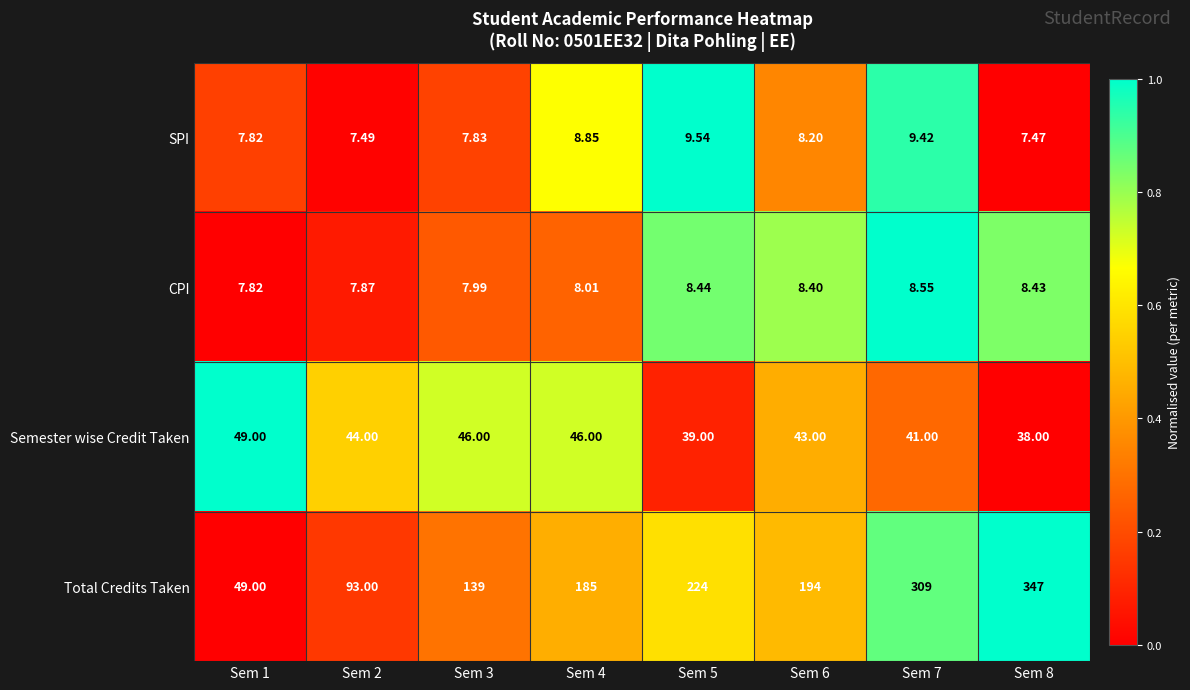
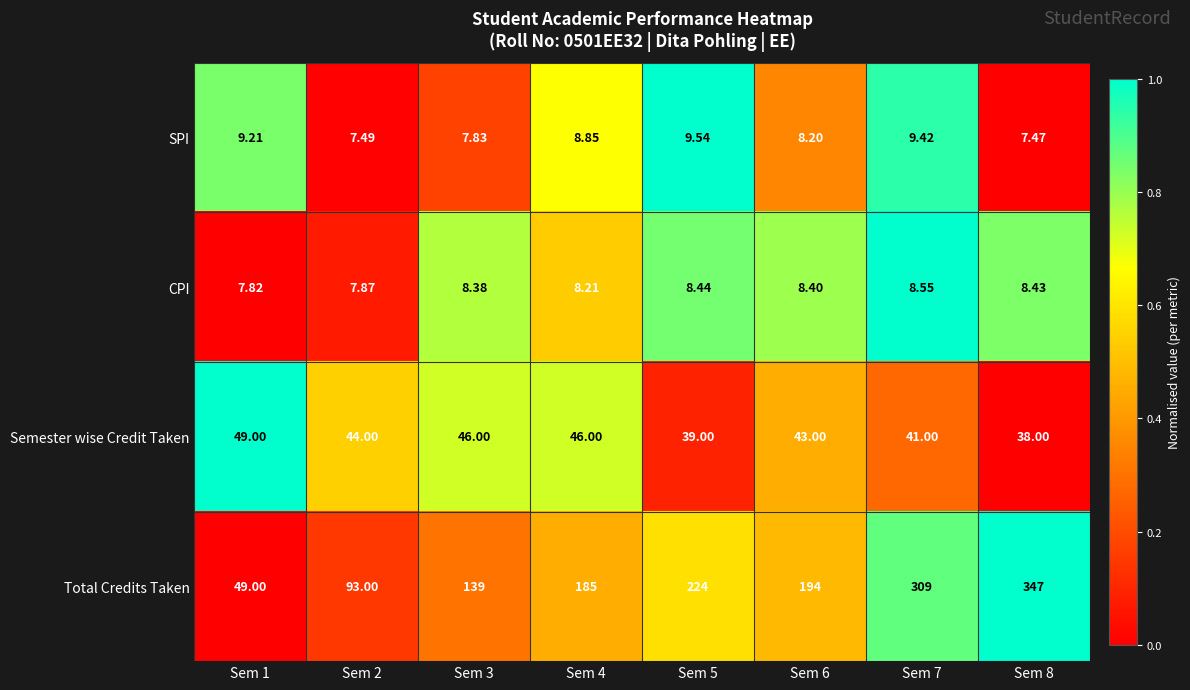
  {
    "SPI": {
-     "Sem 1": 7.82,
+     "Sem 1": 9.21,
      "Sem 2": 7.49,
      "Sem 3": 7.83,
      "Sem 4": 8.85,
      "Sem 5": 9.54,
      "Sem 6": 8.20,
      "Sem 7": 9.42,
      "Sem 8": 7.47
    },
    "CPI": {
      "Sem 1": 7.82,
      "Sem 2": 7.87,
-     "Sem 3": 7.99,
-     "Sem 4": 8.01,
+     "Sem 3": 8.38,
+     "Sem 4": 8.21,
      "Sem 5": 8.44,
      "Sem 6": 8.40,
      "Sem 7": 8.55,
      "Sem 8": 8.43
    },
    "Semester wise Credit Taken": {
      "Sem 1": 49.00,
      "Sem 2": 44.00,
      "Sem 3": 46.00,
      "Sem 4": 46.00,
      "Sem 5": 39.00,
      "Sem 6": 43.00,
      "Sem 7": 41.00,
      "Sem 8": 38.00
    },
    "Total Credits Taken": {
      "Sem 1": 49.00,
      "Sem 2": 93.00,
      "Sem 3": 139,
      "Sem 4": 185,
      "Sem 5": 224,
      "Sem 6": 194,
      "Sem 7": 309,
      "Sem 8": 347
    }
  }
